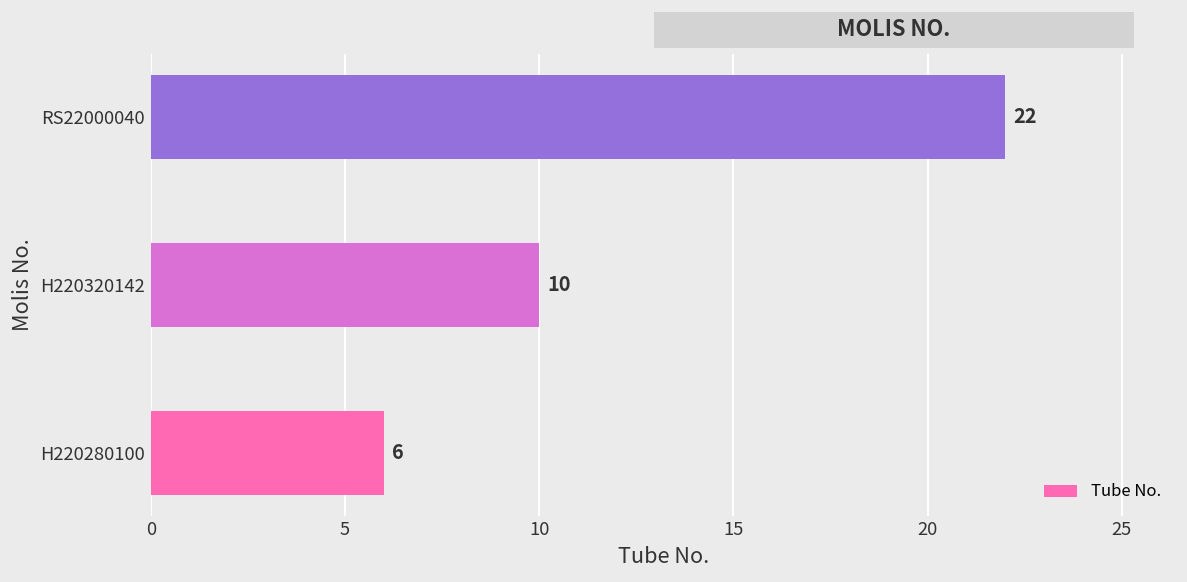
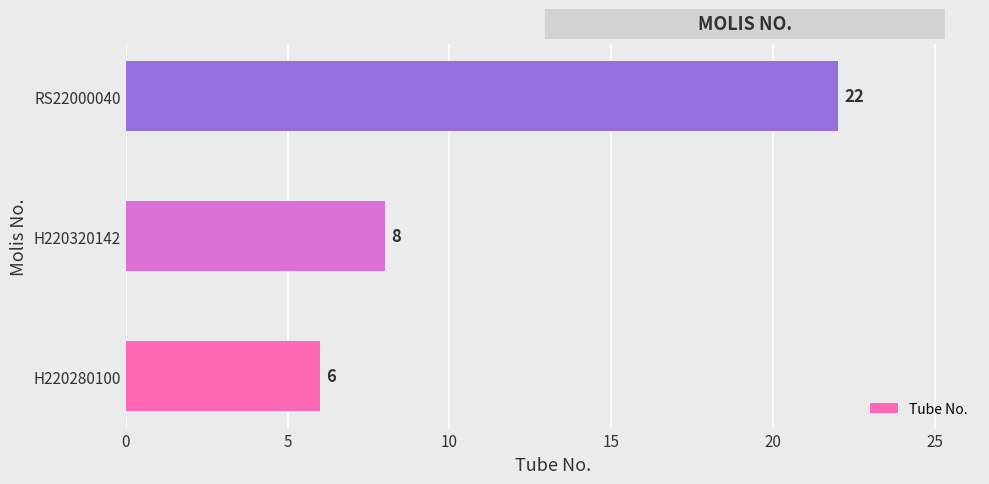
  {
    "RS22000040": 22,
-   "H220320142": 10,
+   "H220320142": 8,
    "H220280100": 6
  }
